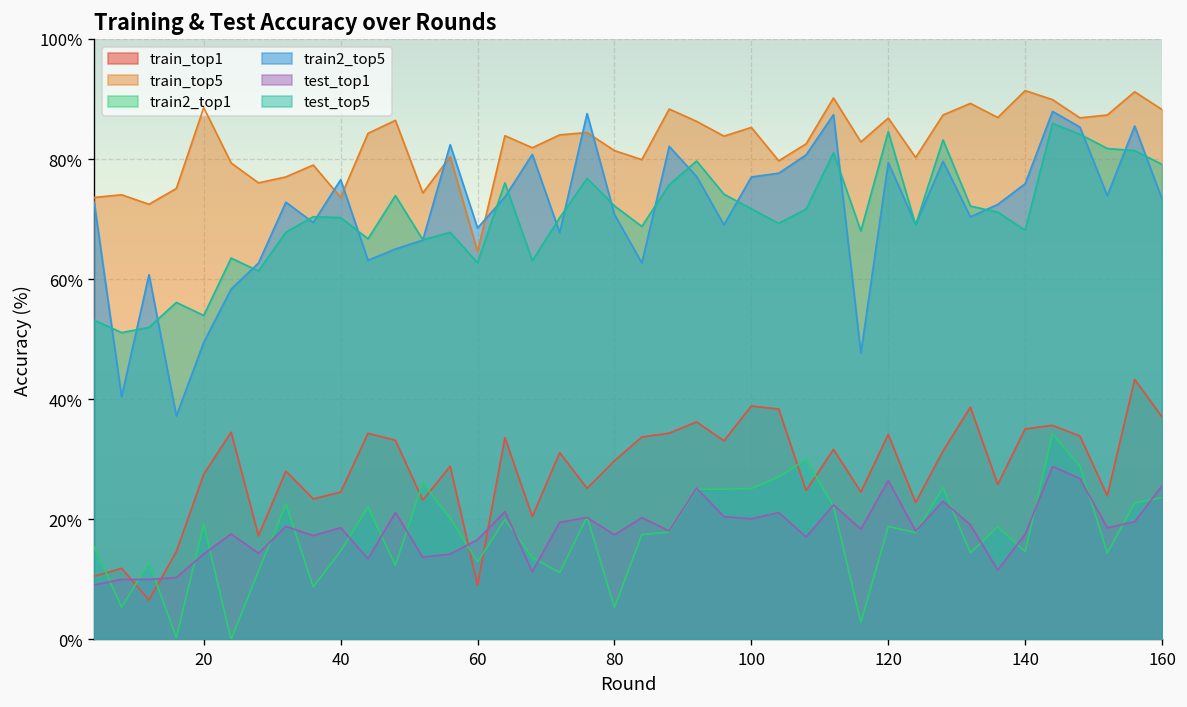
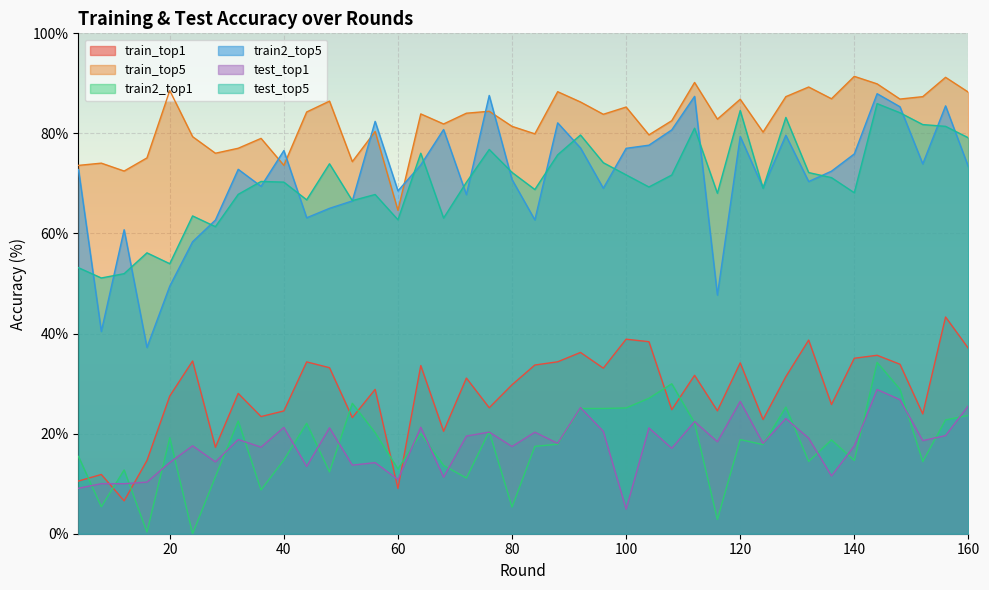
  {
    "test_top1": {
      "20": "14%",
-     "40": "19%",
-     "60": "17%",
+     "40": "21%",
+     "60": "11%",
      "80": "17%",
-     "100": "20%",
+     "100": "5%",
      "120": "26%",
      "140": "18%",
      "160": "26%"
    }
  }
